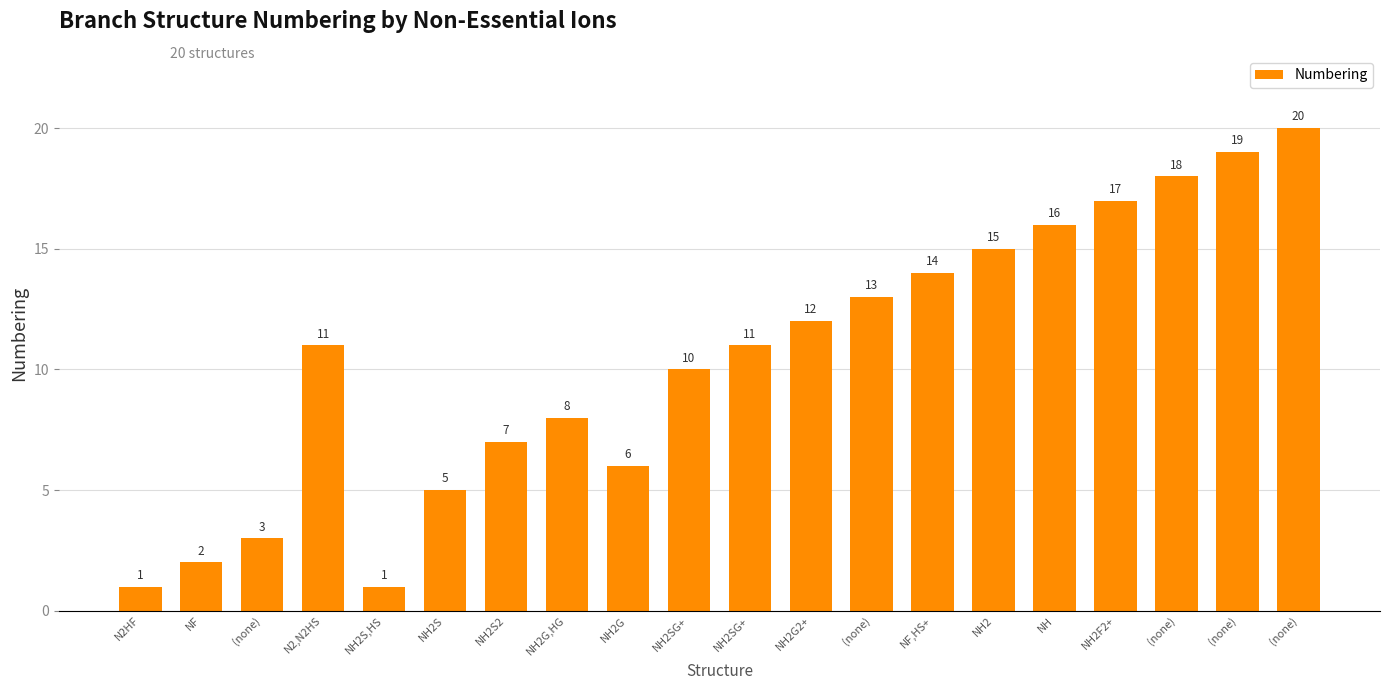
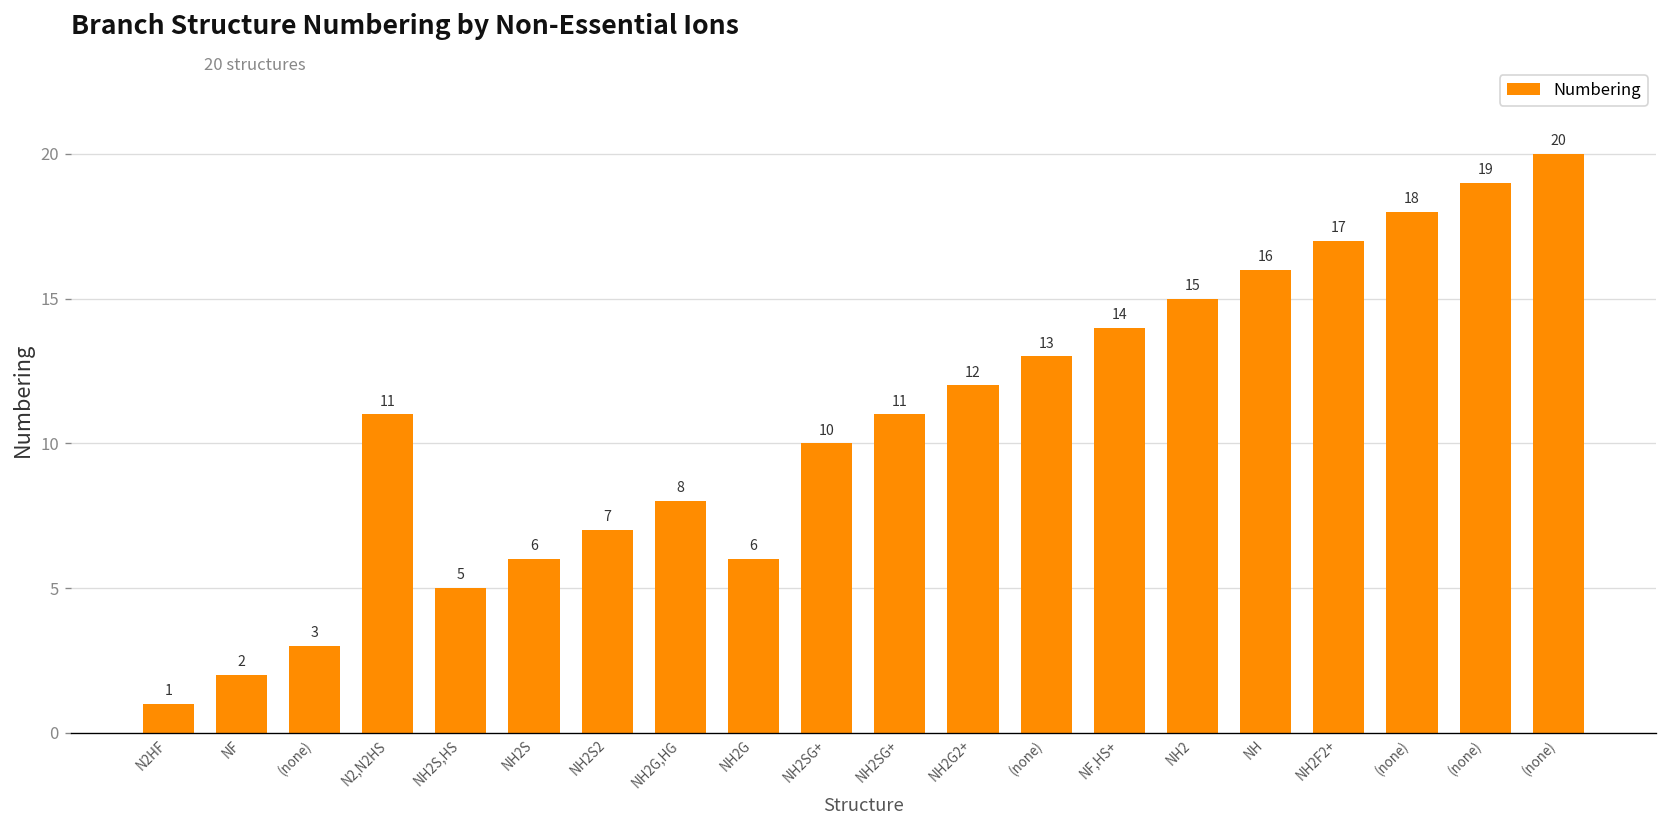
  {
    "N2HF": 1,
    "NF": 2,
    "N2,N2HS": 11,
-   "NH2S,HS": 1,
-   "NH2S": 5,
+   "NH2S,HS": 5,
+   "NH2S": 6,
    "NH2S2": 7,
    "NH2G,HG": 8,
    "NH2G": 6,
    "NH2G2+": 12,
    "NF,HS+": 14,
    "NH2": 15,
    "NH": 16,
    "NH2F2+": 17
  }
